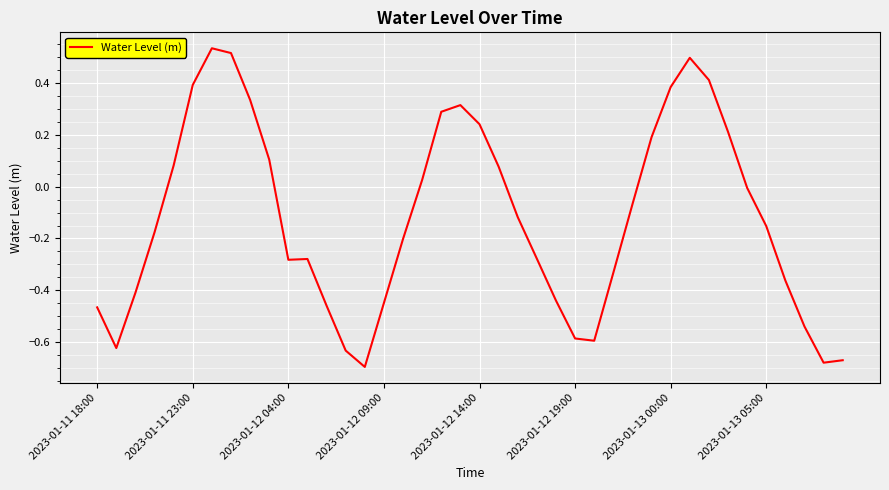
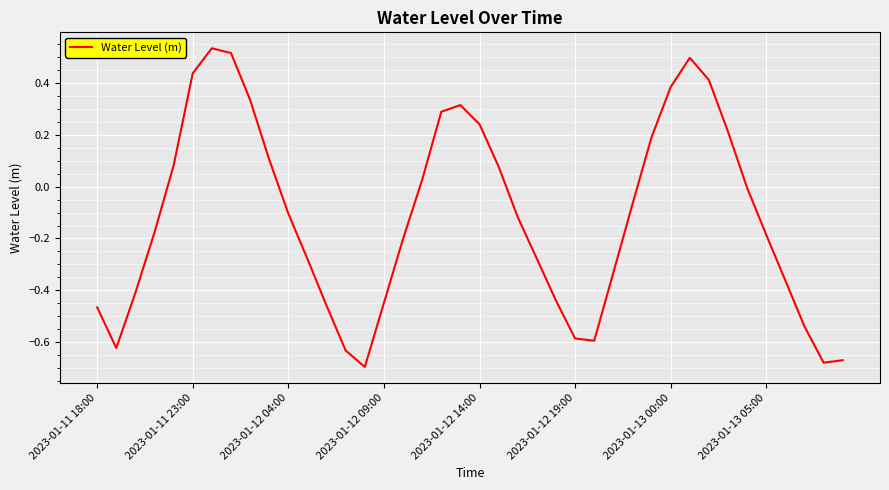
  {
    "2023-01-11 18:00": -0.47,
-   "2023-01-11 23:00": 0.39,
-   "2023-01-12 04:00": -0.28,
+   "2023-01-11 23:00": 0.44,
+   "2023-01-12 04:00": -0.10,
    "2023-01-12 09:00": -0.45,
    "2023-01-12 14:00": 0.24,
    "2023-01-12 19:00": -0.59,
    "2023-01-13 00:00": 0.39,
-   "2023-01-13 05:00": -0.15
+   "2023-01-13 05:00": -0.19
  }
